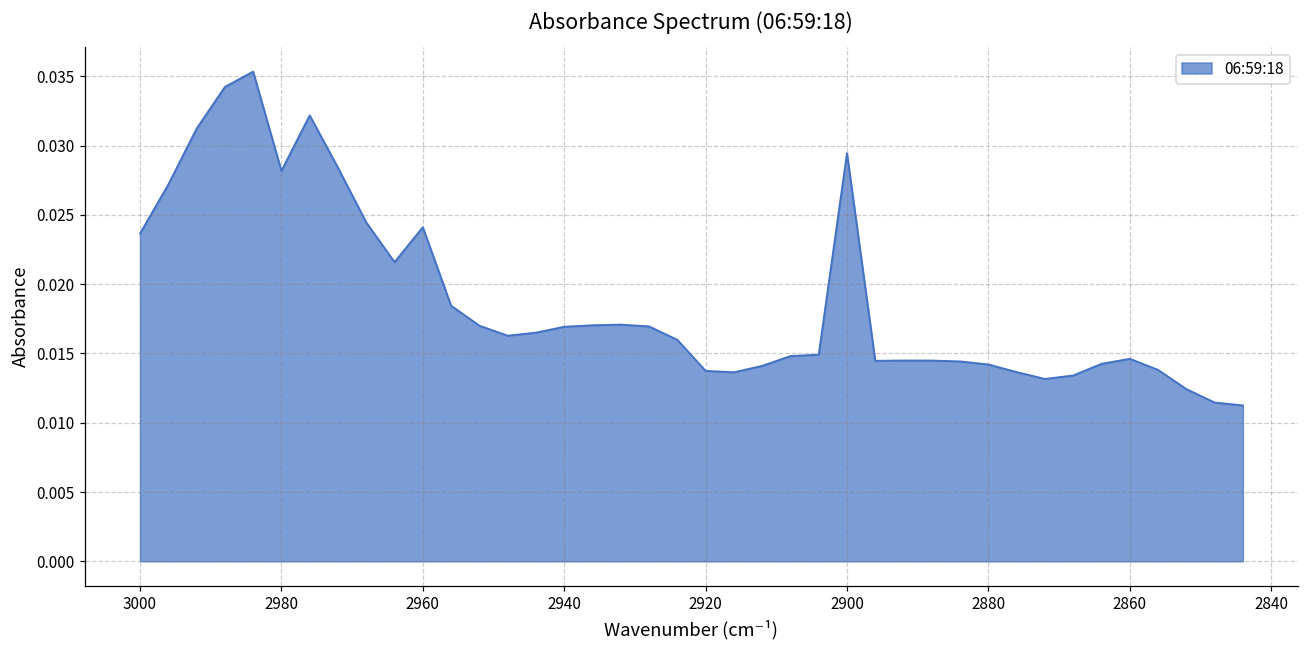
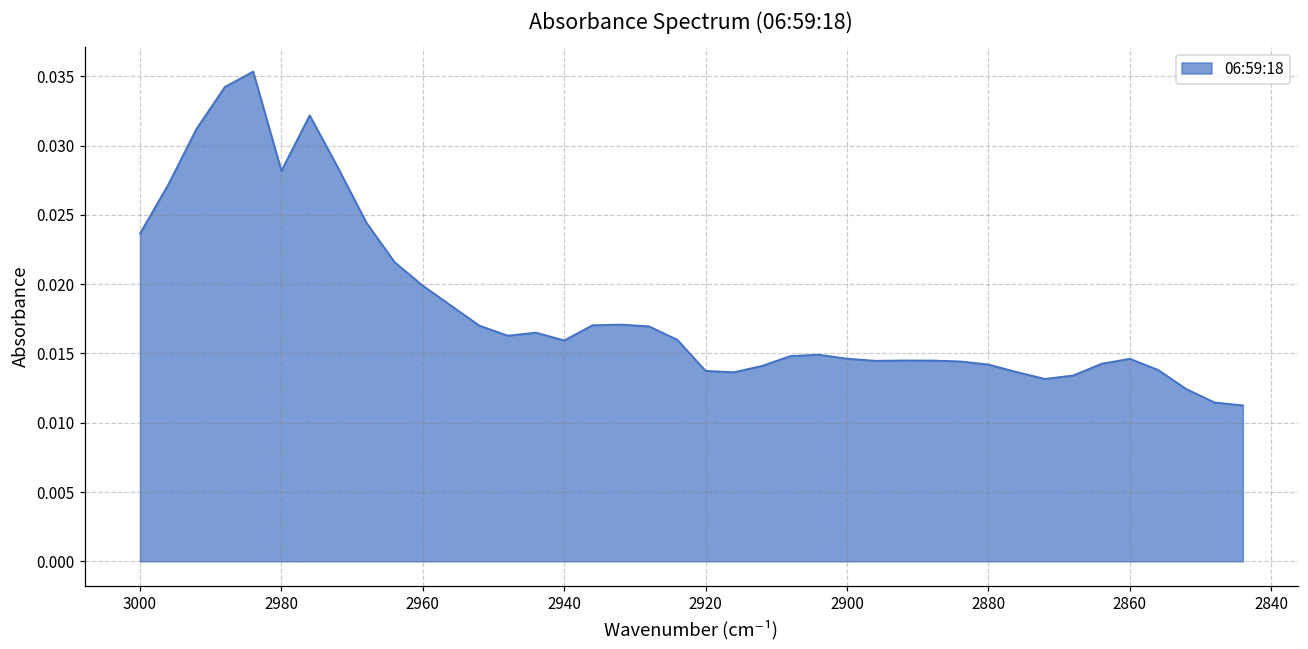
  {
    "3000": 0.0237,
    "2980": 0.0282,
-   "2960": 0.0241,
-   "2940": 0.0169,
+   "2960": 0.0199,
+   "2940": 0.0159,
    "2920": 0.0137,
-   "2900": 0.0295,
+   "2900": 0.0146,
    "2880": 0.0142,
    "2860": 0.0146
  }
